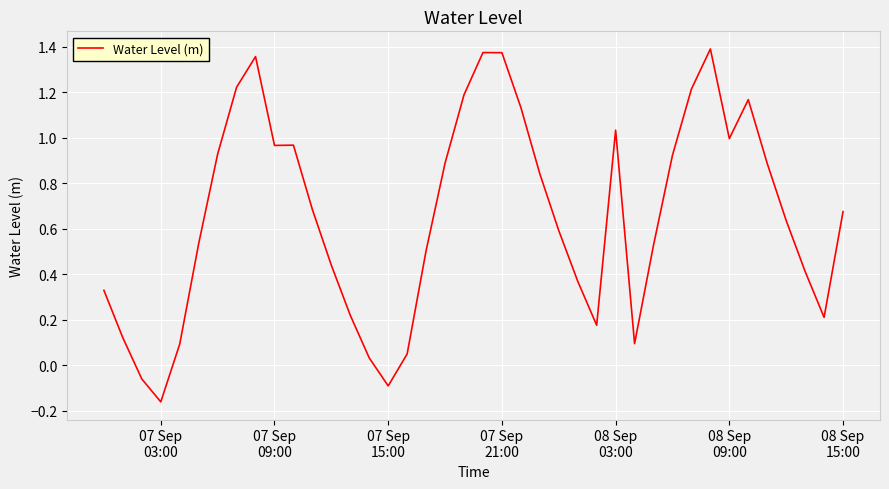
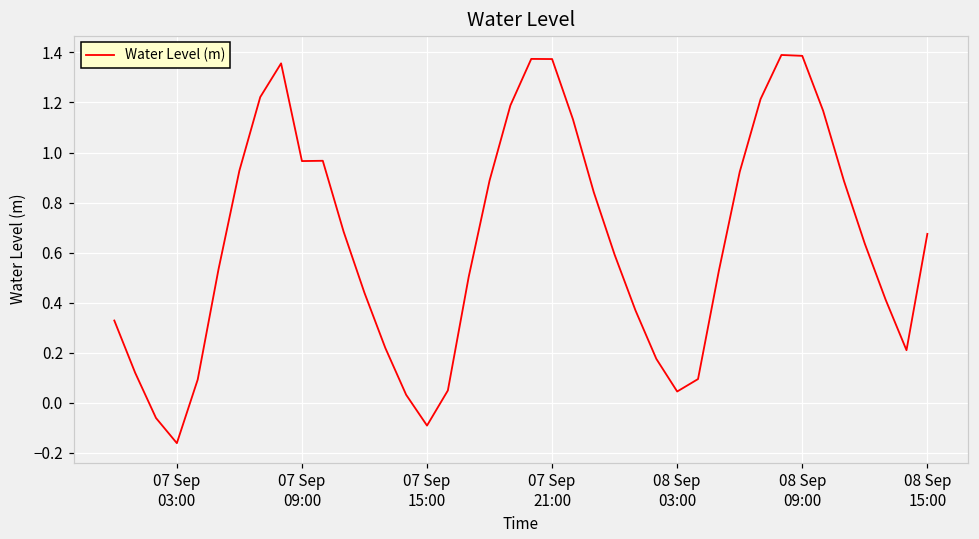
  {
    "07 Sep 03:00": -0.16,
    "07 Sep 09:00": 0.97,
    "07 Sep 15:00": -0.09,
    "07 Sep 21:00": 1.37,
-   "08 Sep 03:00": 1.03,
-   "08 Sep 09:00": 1.00,
+   "08 Sep 03:00": 0.04,
+   "08 Sep 09:00": 1.39,
    "08 Sep 15:00": 0.67
  }
